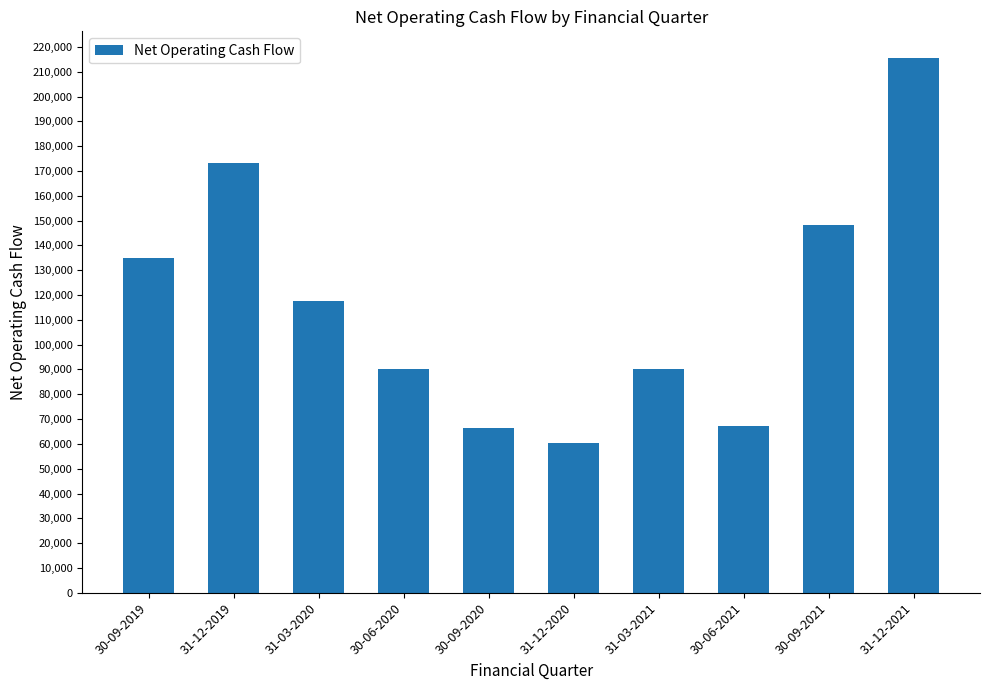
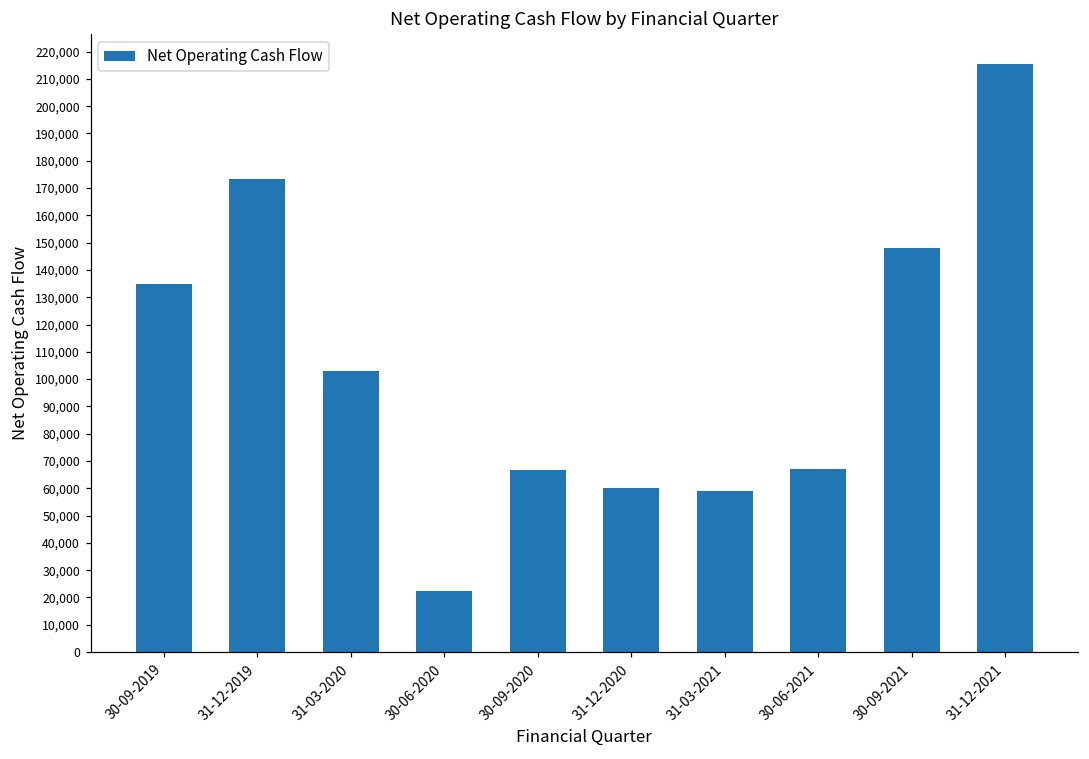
  {
    "30-09-2019": "135,000",
    "31-12-2019": "173,000",
-   "31-03-2020": "118,000",
-   "30-06-2020": "90,000",
+   "31-03-2020": "103,000",
+   "30-06-2020": "22,000",
    "30-09-2020": "67,000",
    "31-12-2020": "60,000",
-   "31-03-2021": "90,000",
+   "31-03-2021": "59,000",
    "30-06-2021": "67,000",
    "30-09-2021": "148,000",
    "31-12-2021": "216,000"
  }
